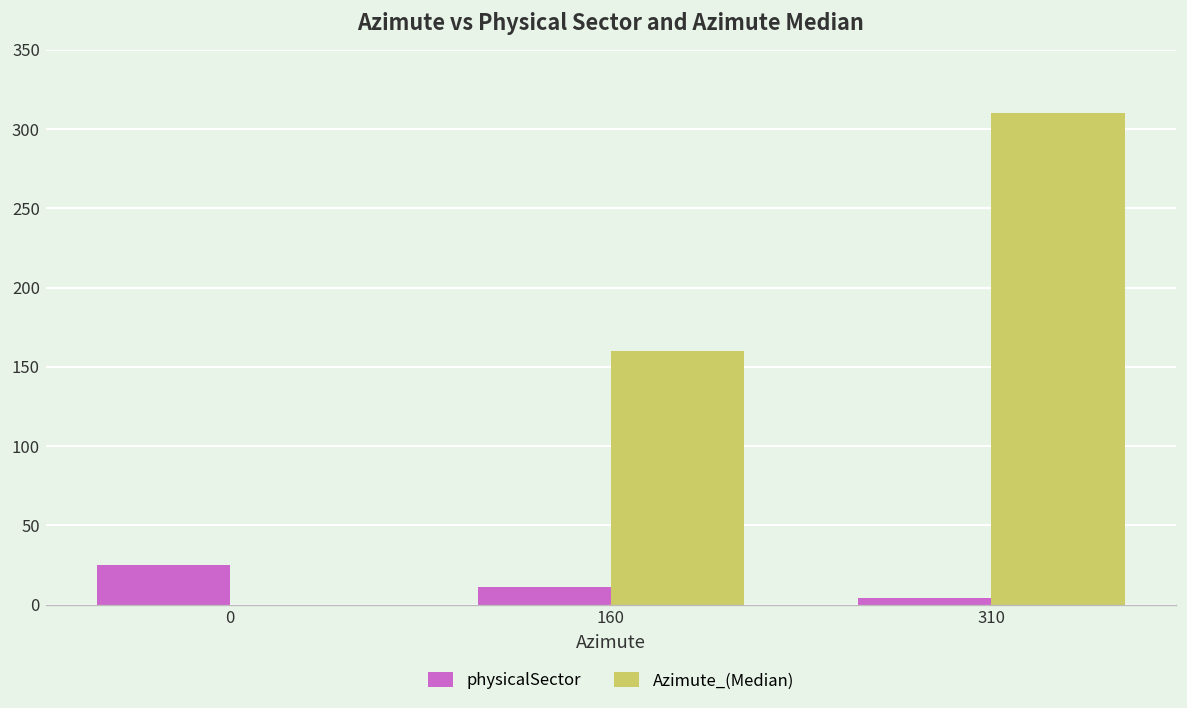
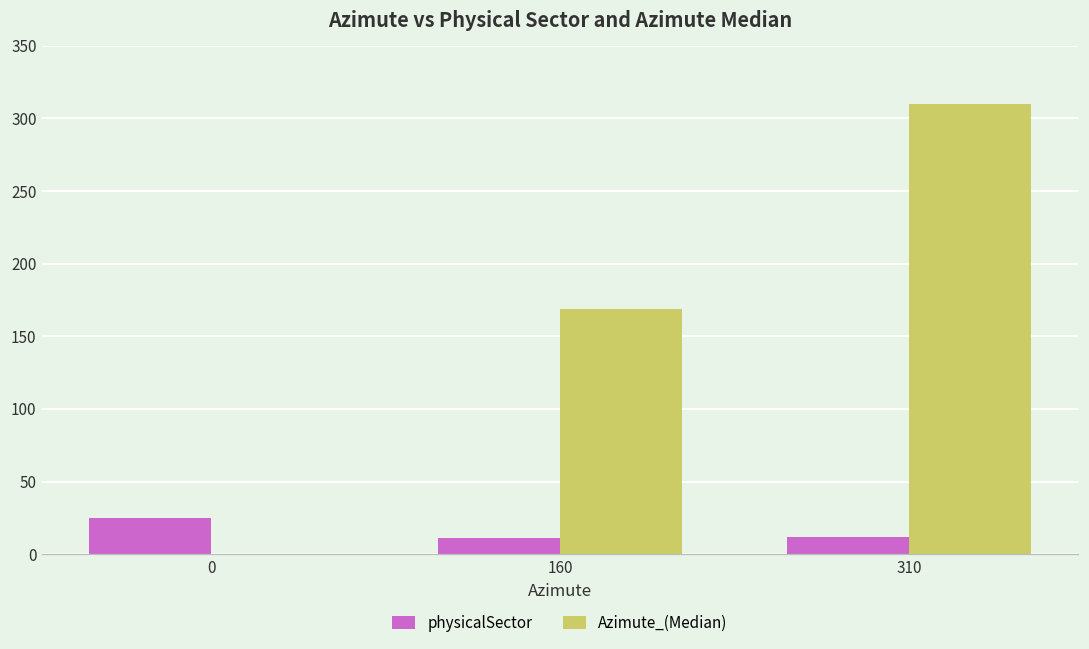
  {
    "physicalSector": {
      "0": 25,
      "160": 11,
-     "310": 4
+     "310": 12
    },
    "Azimute_(Median)": {
      "0": 0,
-     "160": 160,
+     "160": 169,
      "310": 310
    }
  }
